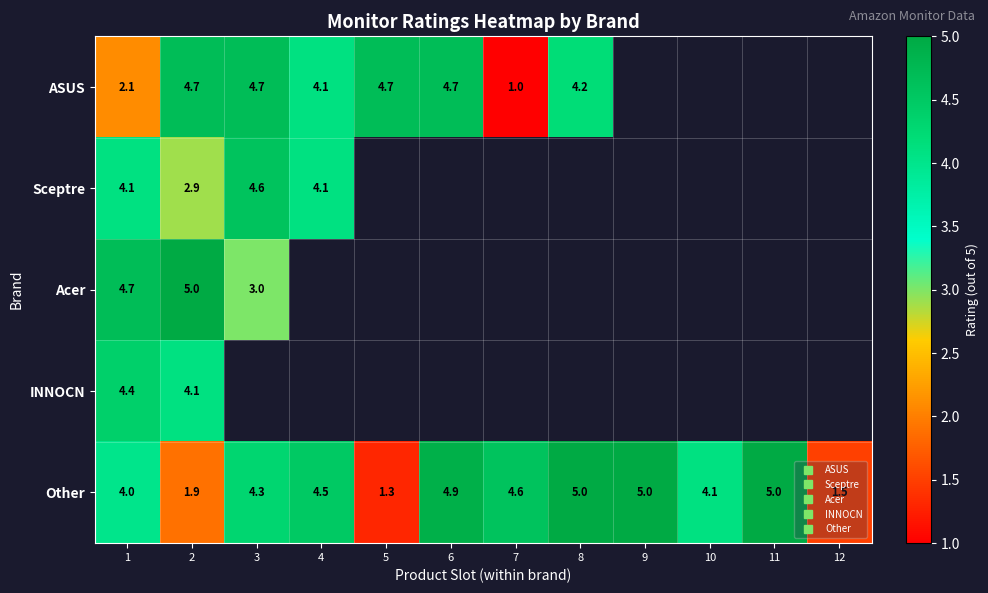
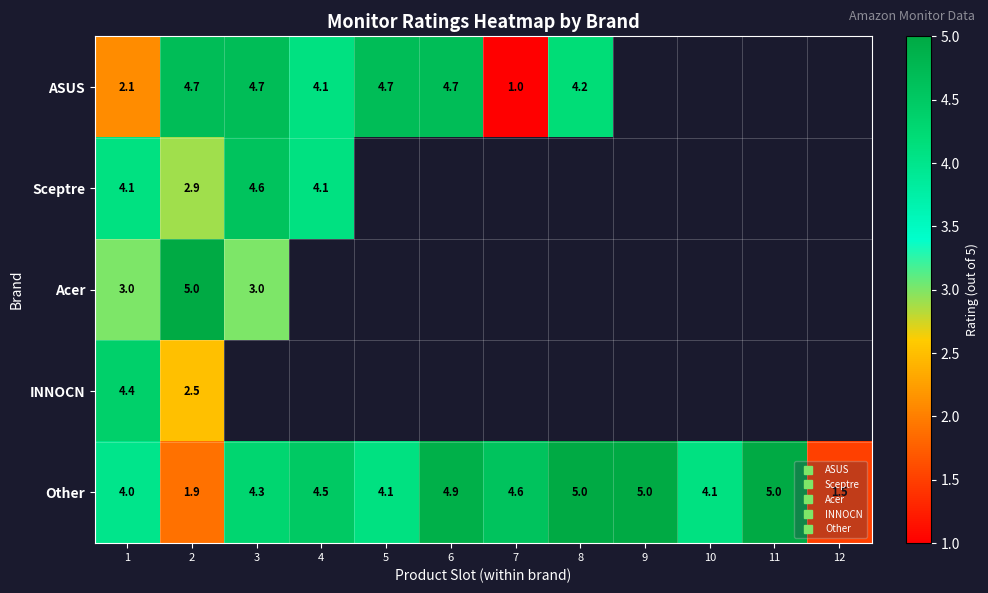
  {
    "ASUS": {
      "1": 2.1,
      "2": 4.7,
      "3": 4.7,
      "4": 4.1,
      "5": 4.7,
      "6": 4.7,
      "7": 1.0,
      "8": 4.2
    },
    "Sceptre": {
      "1": 4.1,
      "2": 2.9,
      "3": 4.6,
      "4": 4.1
    },
    "Acer": {
-     "1": 4.7,
+     "1": 3.0,
      "2": 5.0,
      "3": 3.0
    },
    "INNOCN": {
      "1": 4.4,
-     "2": 4.1
+     "2": 2.5
    },
    "Other": {
      "1": 4.0,
      "2": 1.9,
      "3": 4.3,
      "4": 4.5,
-     "5": 1.3,
+     "5": 4.1,
      "6": 4.9,
      "7": 4.6,
      "8": 5.0,
      "9": 5.0,
      "10": 4.1,
      "11": 5.0
    }
  }
